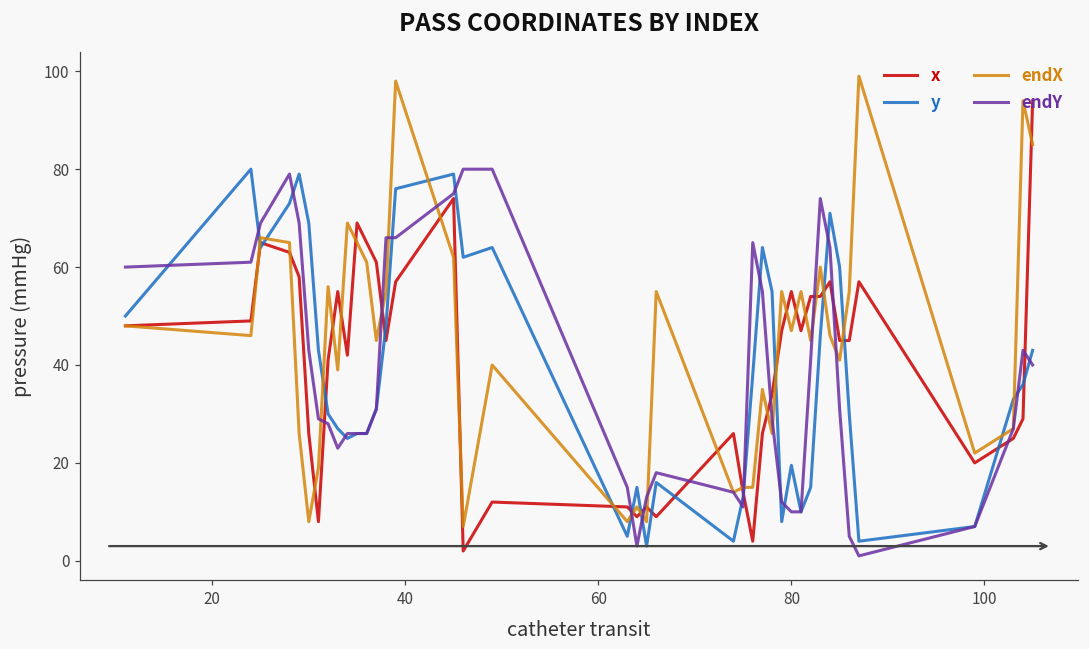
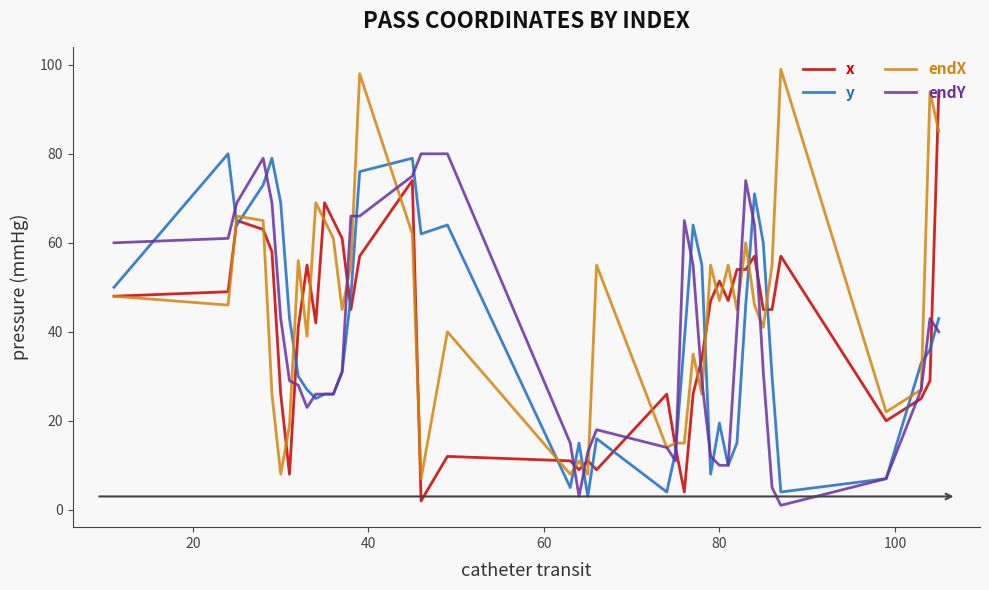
  {
    "x": {
-     "80": 55
+     "80": 51
    },
    "y": {
      "80": 20
    },
    "endX": {
      "80": 47
    },
    "endY": {
      "80": 10
    }
  }
